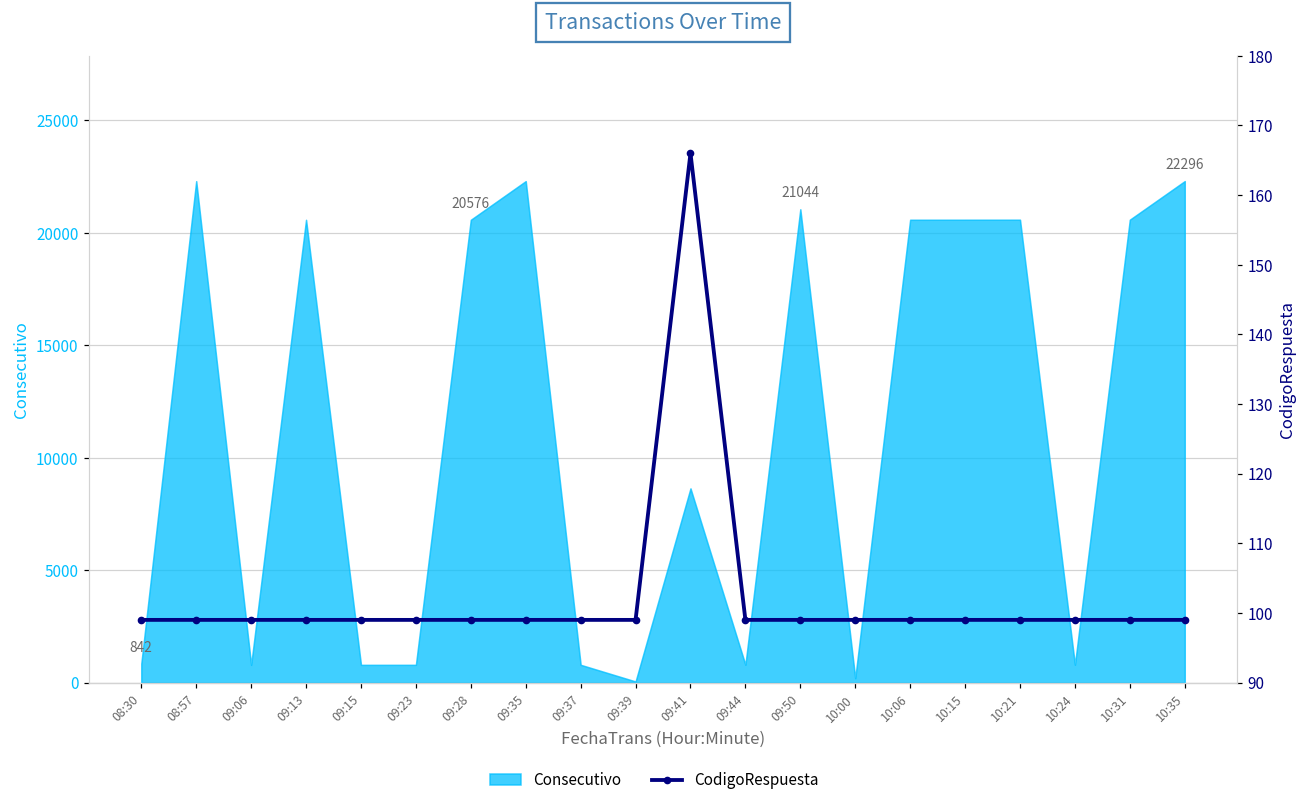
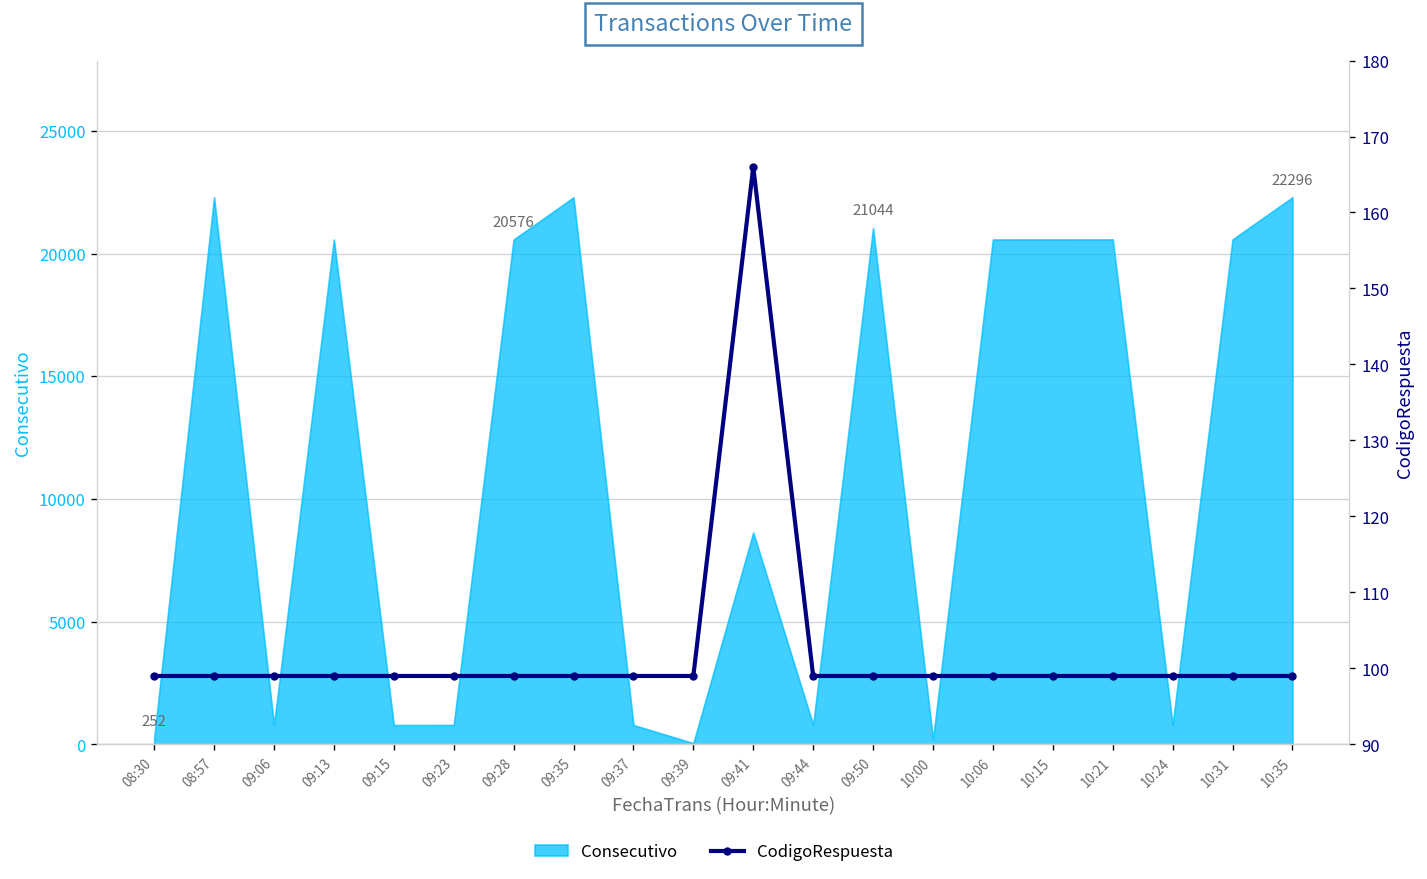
  {
    "Consecutivo": {
-     "08:30": 842,
+     "08:30": 252,
      "09:28": 20576,
      "09:50": 21044,
      "10:35": 22296
    }
  }
